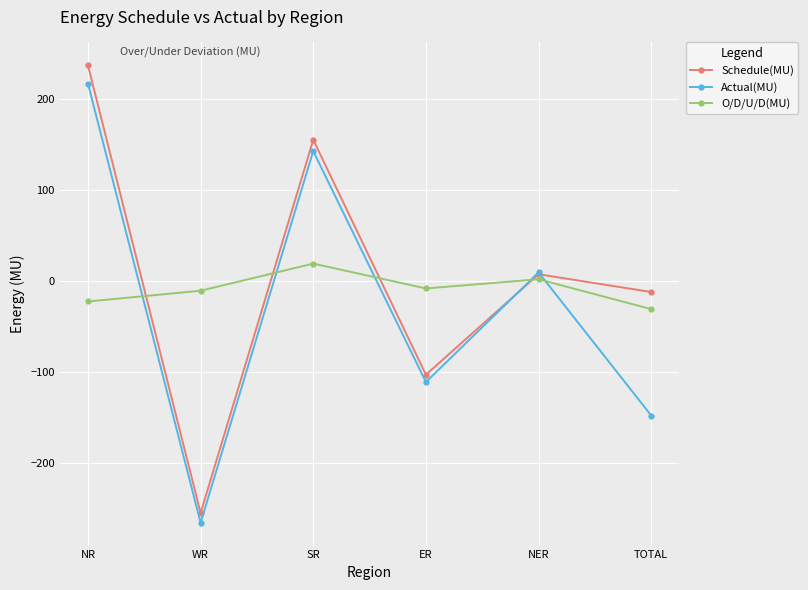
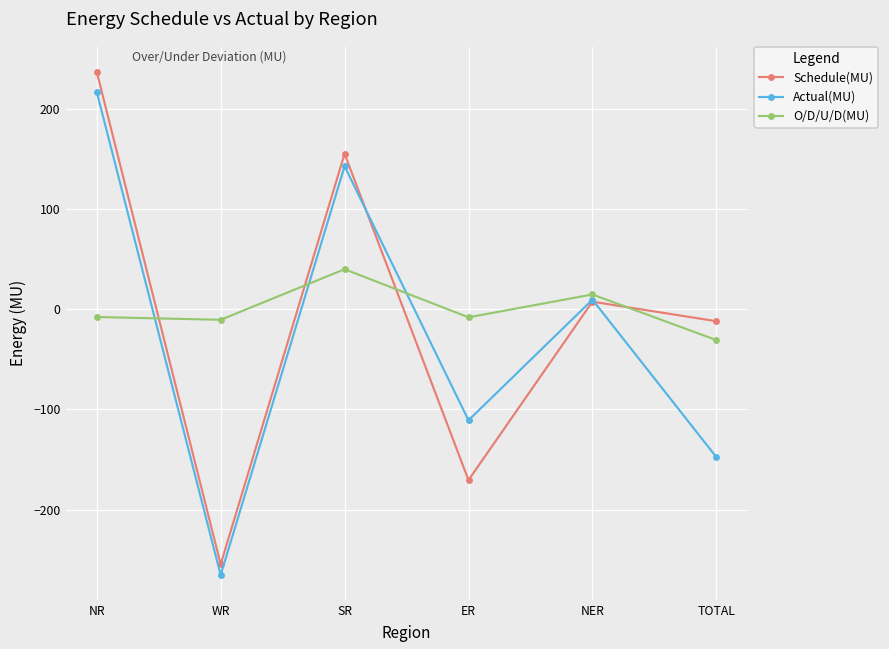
  {
    "Schedule(MU)": {
      "NR": 240,
      "WR": -250,
      "SR": 160,
-     "ER": -100,
+     "ER": -170,
      "TOTAL": -10
    },
    "Actual(MU)": {
      "NR": 220,
      "WR": -270,
      "SR": 140,
      "ER": -110,
      "TOTAL": -150
    },
    "O/D/U/D(MU)": {
-     "NR": -20,
+     "NR": -10,
      "WR": -10,
-     "SR": 20,
+     "SR": 40,
      "ER": -10,
-     "NER": 0,
+     "NER": 10,
      "TOTAL": -30
    }
  }
